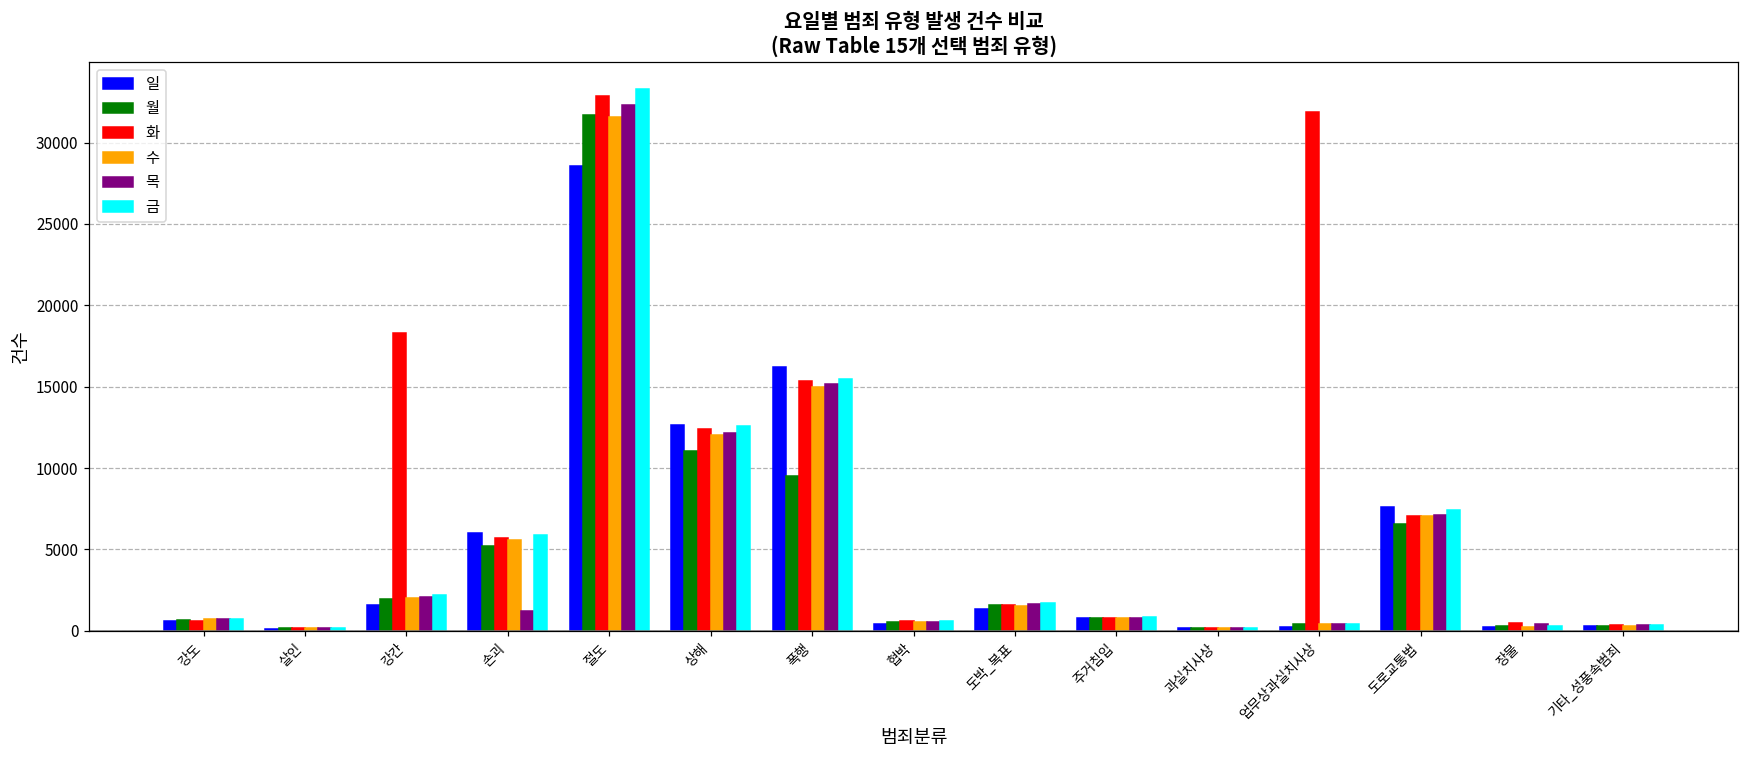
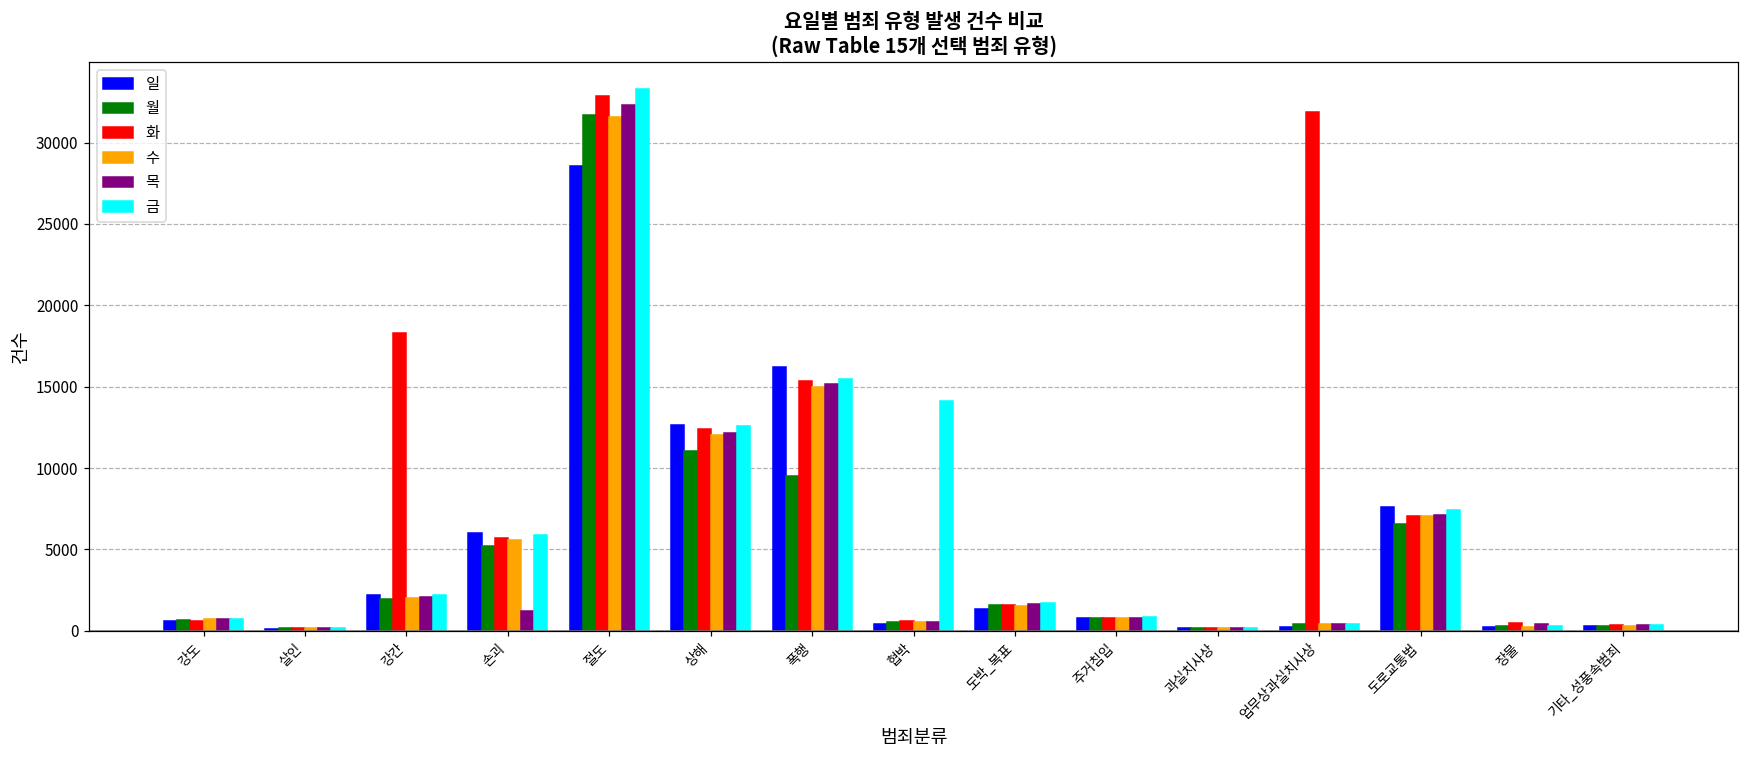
  {
    "일": {
      "강도": 600,
-     "강간": 1600,
+     "강간": 2200,
      "손괴": 6000,
      "절도": 28500,
      "상해": 12700,
      "폭행": 16200,
      "협박": 400,
      "도박_복표": 1300,
      "주거침입": 800,
      "과실치사상": 200,
      "업무상과실치사상": 200,
      "도로교통법": 7600,
      "장물": 200,
      "기타_성풍속범죄": 300
    },
    "월": {
      "강도": 600,
      "강간": 2000,
      "손괴": 5200,
      "절도": 31700,
      "상해": 11100,
      "폭행": 9500,
      "협박": 500,
      "도박_복표": 1600,
      "주거침입": 800,
      "업무상과실치사상": 400,
      "도로교통법": 6500,
      "장물": 300,
      "기타_성풍속범죄": 300
    },
    "화": {
      "강도": 600,
      "강간": 18300,
      "손괴": 5700,
      "절도": 32800,
      "상해": 12400,
      "폭행": 15300,
      "협박": 600,
      "도박_복표": 1600,
      "주거침입": 800,
      "업무상과실치사상": 31900,
      "도로교통법": 7100,
      "장물": 500,
      "기타_성풍속범죄": 300
    },
    "수": {
      "강도": 700,
      "강간": 2000,
      "손괴": 5600,
      "절도": 31600,
      "상해": 12100,
      "폭행": 15000,
      "협박": 500,
      "도박_복표": 1500,
      "주거침입": 800,
      "업무상과실치사상": 400,
      "도로교통법": 7100,
      "장물": 200,
      "기타_성풍속범죄": 300
    },
    "목": {
      "강도": 700,
      "살인": 200,
      "강간": 2100,
      "손괴": 1200,
      "절도": 32300,
      "상해": 12200,
      "폭행": 15200,
      "협박": 500,
      "도박_복표": 1600,
      "주거침입": 800,
      "과실치사상": 200,
      "업무상과실치사상": 400,
      "도로교통법": 7100,
      "장물": 400,
      "기타_성풍속범죄": 300
    },
    "금": {
      "강도": 700,
      "강간": 2200,
      "손괴": 5900,
      "절도": 33300,
      "상해": 12600,
      "폭행": 15500,
-     "협박": 600,
+     "협박": 14100,
      "도박_복표": 1700,
      "주거침입": 900,
      "과실치사상": 200,
      "업무상과실치사상": 400,
      "도로교통법": 7400,
      "장물": 300,
      "기타_성풍속범죄": 300
    }
  }
